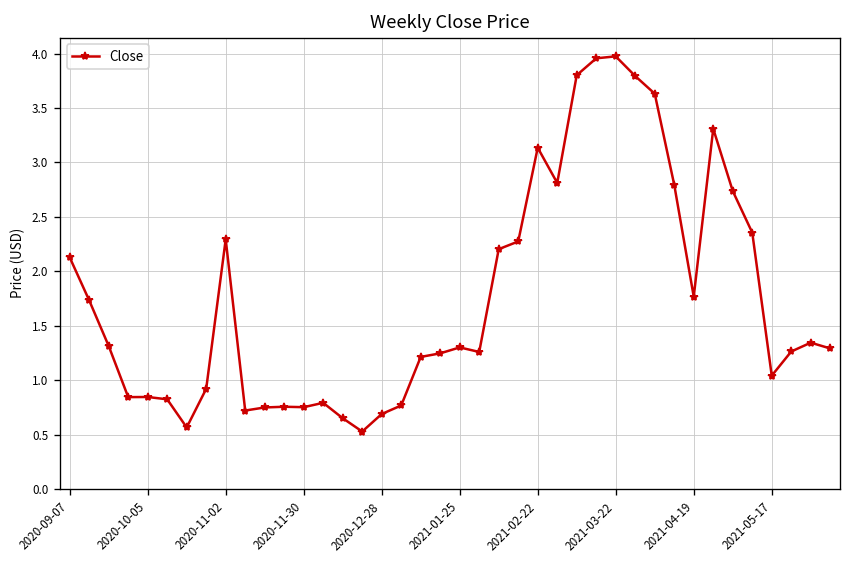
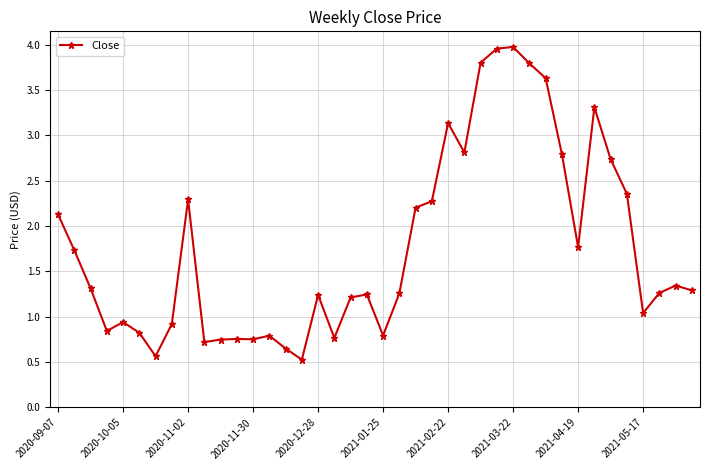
  {
    "2020-09-07": 2.1,
-   "2020-10-05": 0.8,
+   "2020-10-05": 0.9,
    "2020-11-02": 2.3,
    "2020-11-30": 0.8,
-   "2020-12-28": 0.7,
-   "2021-01-25": 1.3,
+   "2020-12-28": 1.2,
+   "2021-01-25": 0.8,
    "2021-02-22": 3.1,
    "2021-03-22": 4.0,
    "2021-04-19": 1.8,
    "2021-05-17": 1.0
  }
